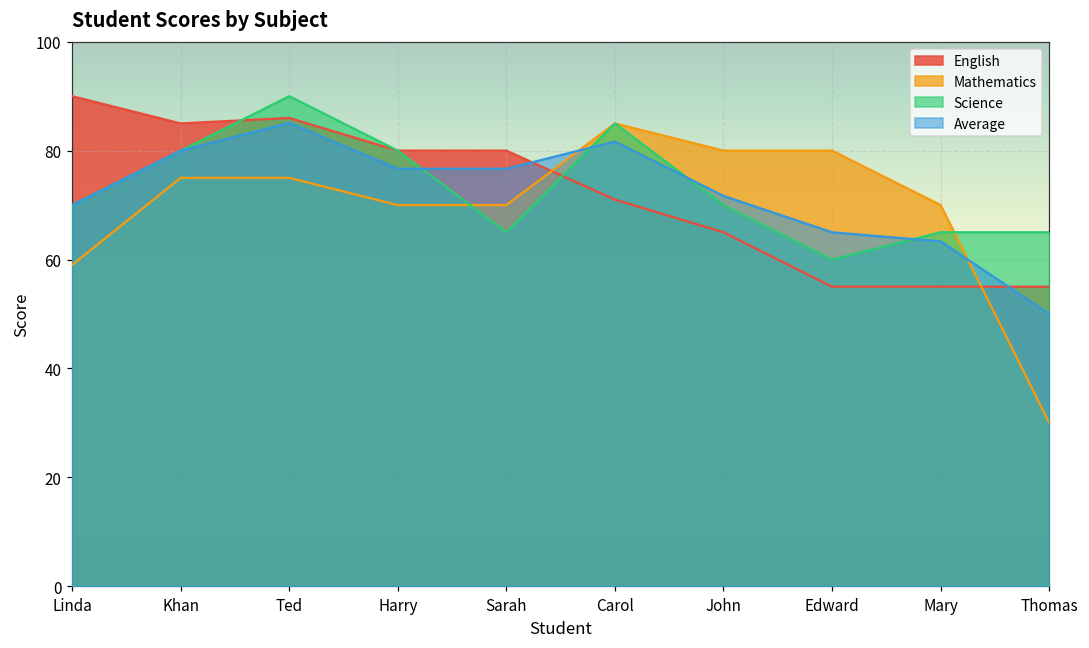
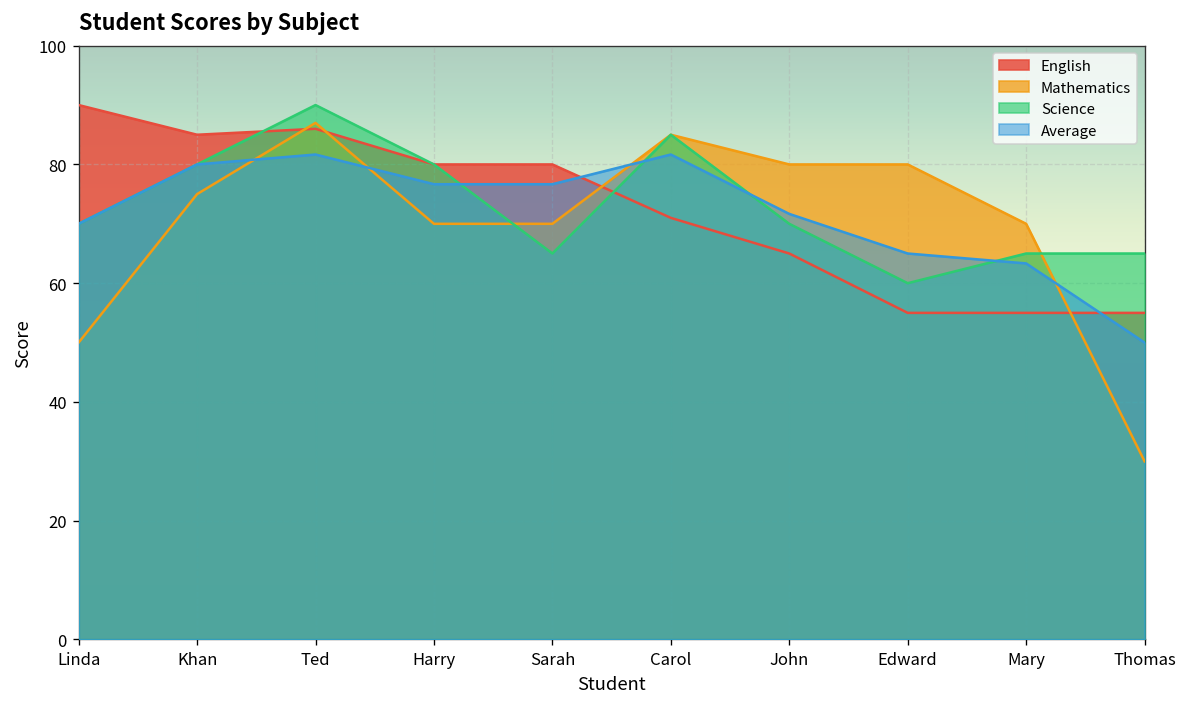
  {
    "English": {
      "Linda": 90,
      "Khan": 85,
      "Ted": 86,
      "Sarah": 80,
      "Carol": 71,
      "John": 65,
      "Edward": 55,
      "Mary": 55,
      "Thomas": 55
    },
    "Mathematics": {
-     "Linda": 59,
+     "Linda": 50,
      "Khan": 75,
-     "Ted": 75,
+     "Ted": 87,
      "Harry": 70,
      "Sarah": 70,
      "John": 80,
      "Edward": 80,
      "Mary": 70,
      "Thomas": 30
    },
    "Science": {
      "Ted": 90,
      "Sarah": 65,
      "John": 70,
      "Edward": 60,
      "Mary": 65,
      "Thomas": 65
    },
    "Average": {
-     "Ted": 85,
+     "Ted": 82,
      "Harry": 77,
      "Sarah": 77,
      "Carol": 82,
      "John": 72,
      "Edward": 65,
      "Mary": 63,
      "Thomas": 50
    }
  }
